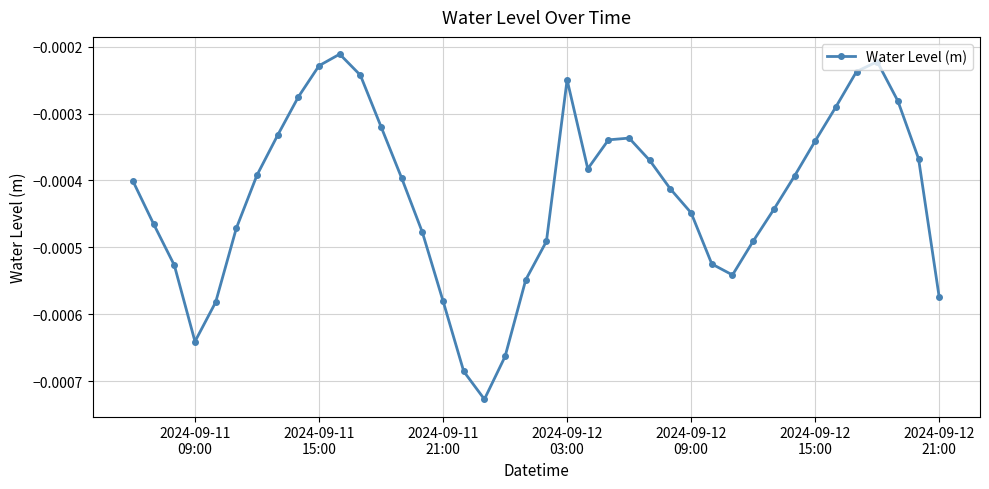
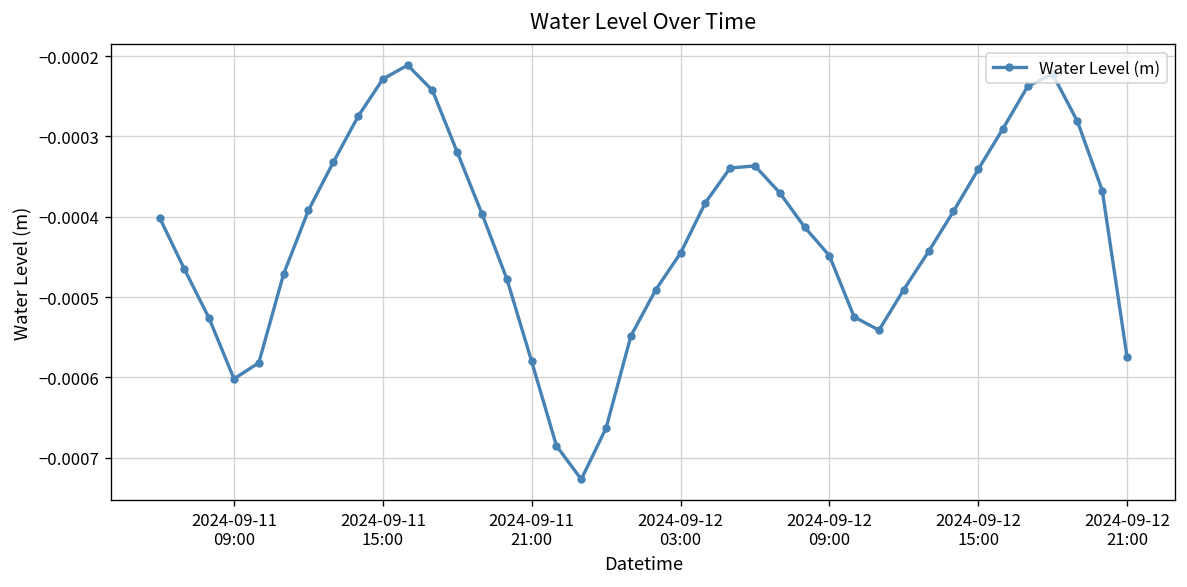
  {
-   "2024-09-11 09:00": -0.00064,
+   "2024-09-11 09:00": -0.00060,
    "2024-09-11 15:00": -0.00023,
    "2024-09-11 21:00": -0.00058,
-   "2024-09-12 03:00": -0.00025,
+   "2024-09-12 03:00": -0.00045,
    "2024-09-12 09:00": -0.00045,
    "2024-09-12 15:00": -0.00034,
    "2024-09-12 21:00": -0.00057
  }
